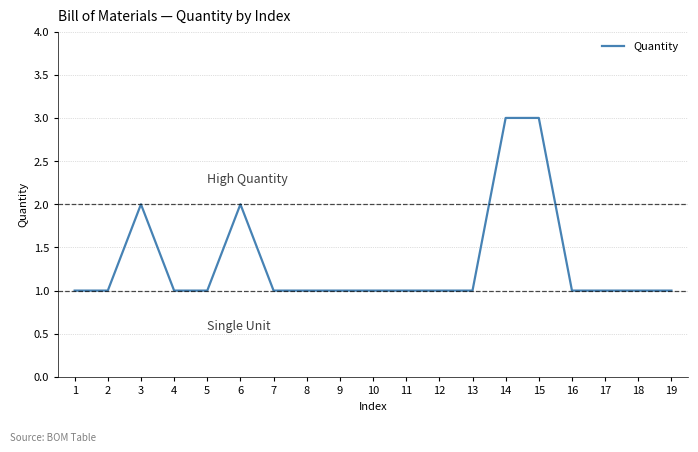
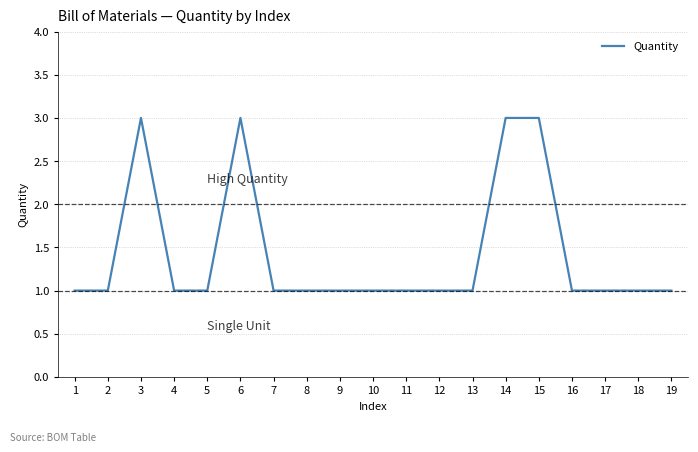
  {
    "1": 1,
    "2": 1,
-   "3": 2,
+   "3": 3,
    "4": 1,
    "5": 1,
-   "6": 2,
+   "6": 3,
    "7": 1,
    "8": 1,
    "9": 1,
    "10": 1,
    "11": 1,
    "12": 1,
    "13": 1,
    "14": 3,
    "15": 3,
    "16": 1,
    "17": 1,
    "18": 1,
    "19": 1
  }
